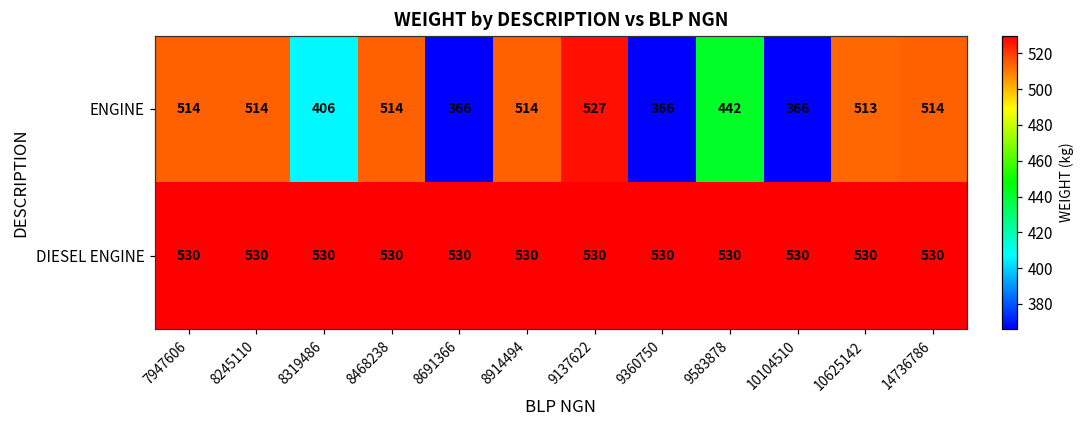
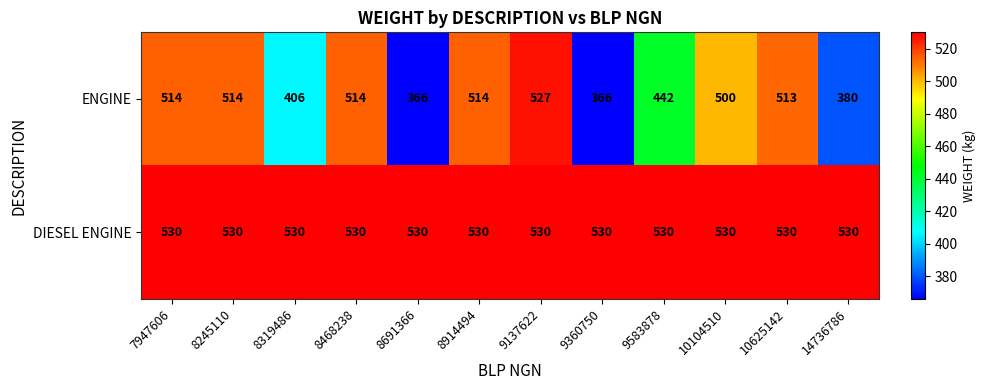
  {
    "ENGINE": {
      "7947606": 514,
      "8245110": 514,
      "8319486": 406,
      "8468238": 514,
      "8691366": 366,
      "8914494": 514,
      "9137622": 527,
      "9360750": 366,
      "9583878": 442,
-     "10104510": 366,
+     "10104510": 500,
      "10625142": 513,
-     "14736786": 514
+     "14736786": 380
    },
    "DIESEL ENGINE": {
      "7947606": 530,
      "8245110": 530,
      "8319486": 530,
      "8468238": 530,
      "8691366": 530,
      "8914494": 530,
      "9137622": 530,
      "9360750": 530,
      "9583878": 530,
      "10104510": 530,
      "10625142": 530,
      "14736786": 530
    }
  }
